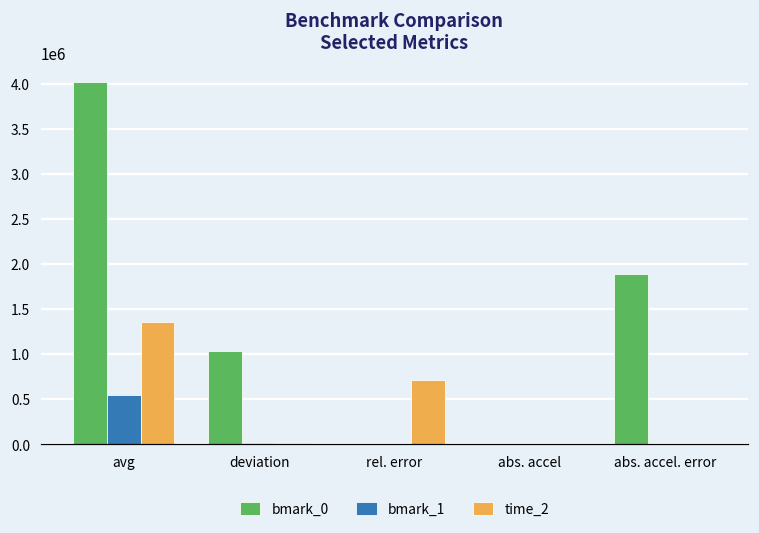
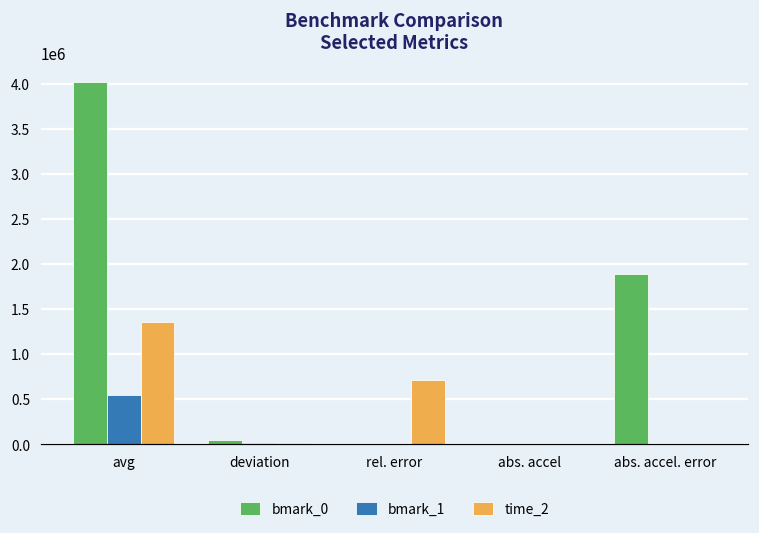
  {
    "bmark_0": {
      "avg": 4000000,
-     "deviation": 1000000,
+     "deviation": 100000,
      "abs. accel. error": 1900000
    },
    "bmark_1": {
      "avg": 600000
    },
    "time_2": {
      "avg": 1400000,
      "rel. error": 700000
    }
  }
